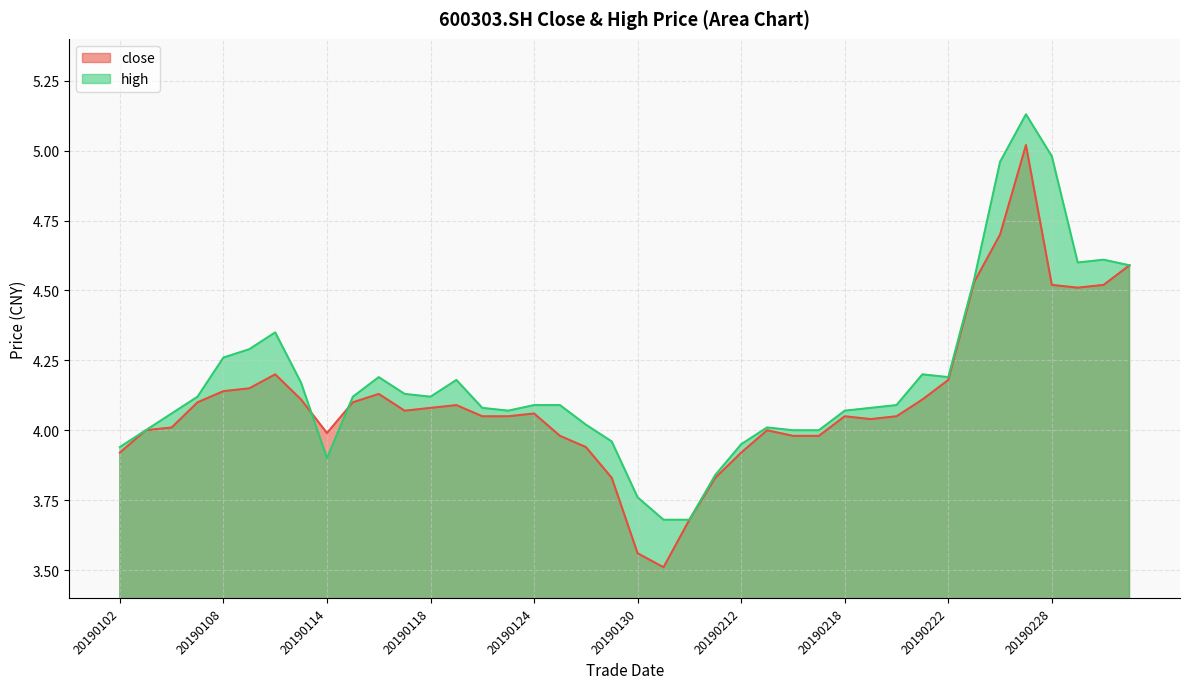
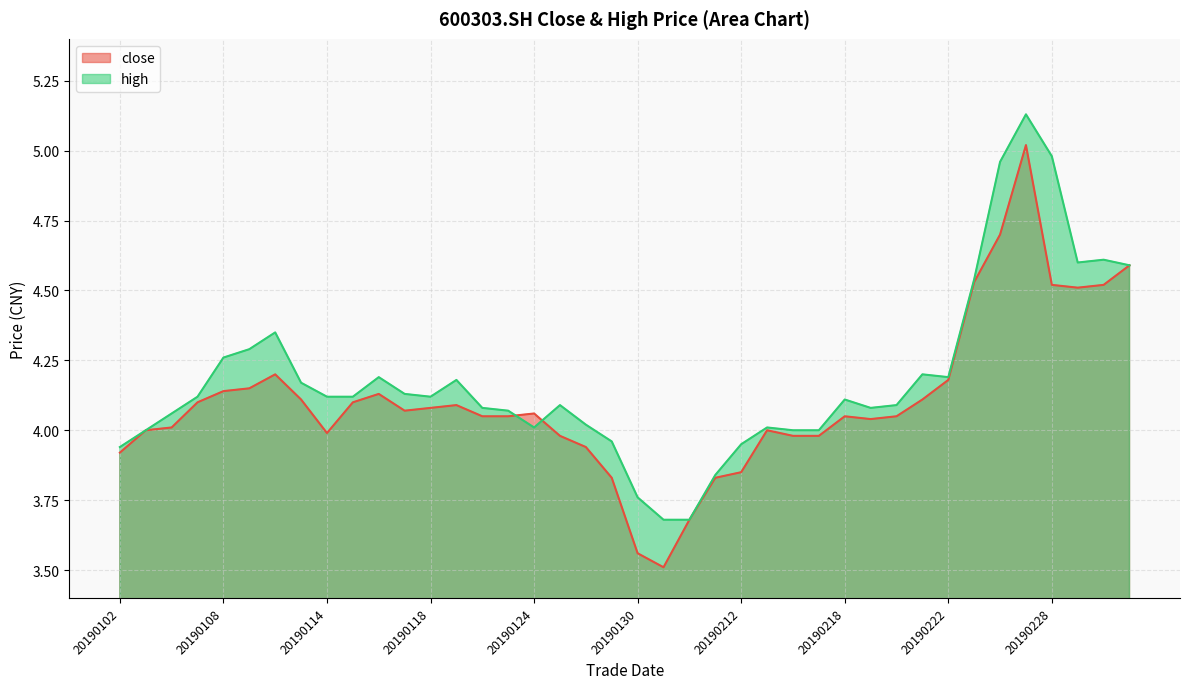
  {
    "close": {
      "20190102": 3.92,
      "20190108": 4.14,
      "20190114": 3.99,
      "20190118": 4.08,
      "20190124": 4.06,
      "20190130": 3.56,
-     "20190212": 3.92,
+     "20190212": 3.85,
      "20190218": 4.05,
      "20190222": 4.18,
      "20190228": 4.52
    },
    "high": {
      "20190102": 3.94,
      "20190108": 4.26,
-     "20190114": 3.90,
+     "20190114": 4.12,
      "20190118": 4.12,
-     "20190124": 4.09,
+     "20190124": 4.01,
      "20190130": 3.76,
      "20190212": 3.95,
-     "20190218": 4.07,
+     "20190218": 4.11,
      "20190222": 4.19,
      "20190228": 4.98
    }
  }
